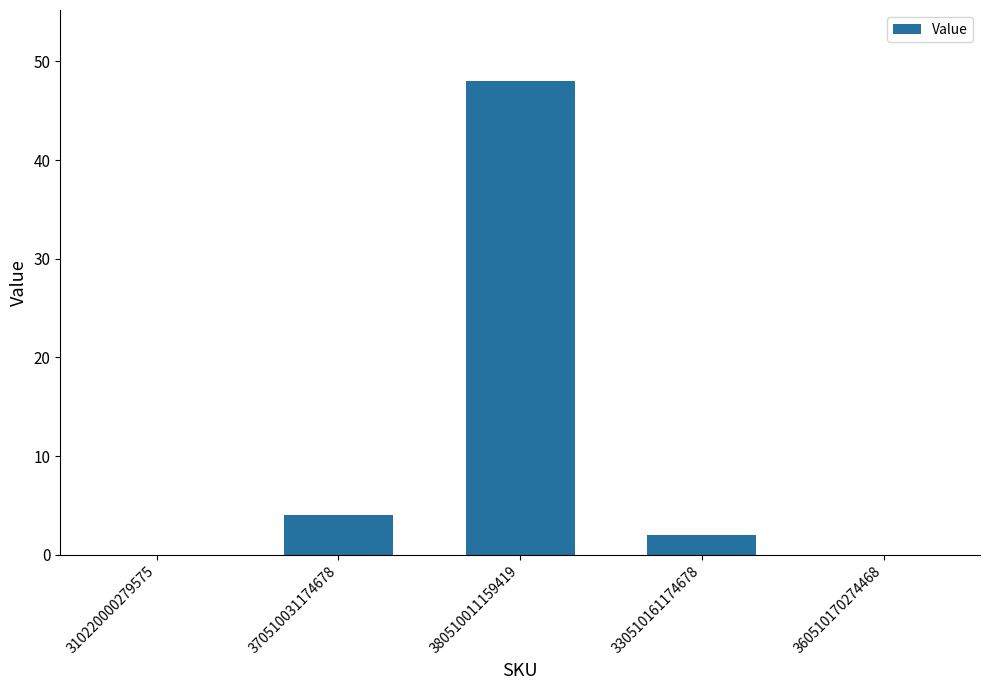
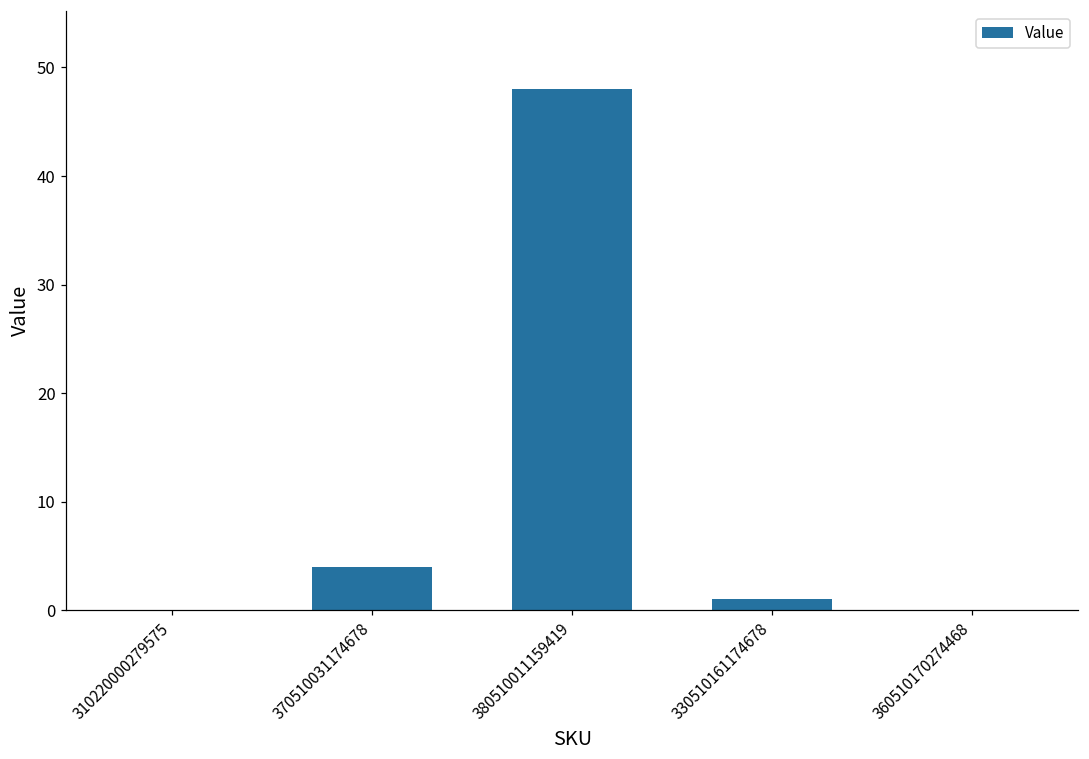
  {
    "310220000279575": 0,
    "370510031174678": 4,
    "380510011159419": 48,
-   "330510161174678": 2,
+   "330510161174678": 1,
    "360510170274468": 0
  }
